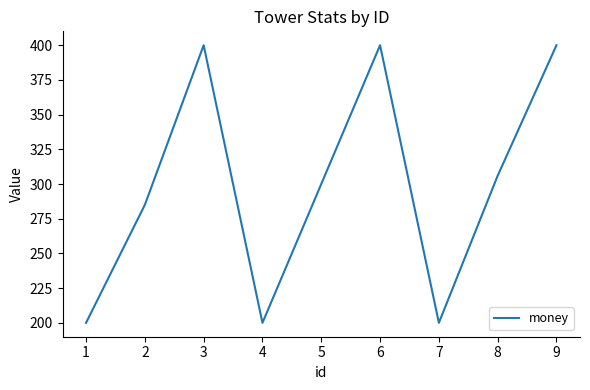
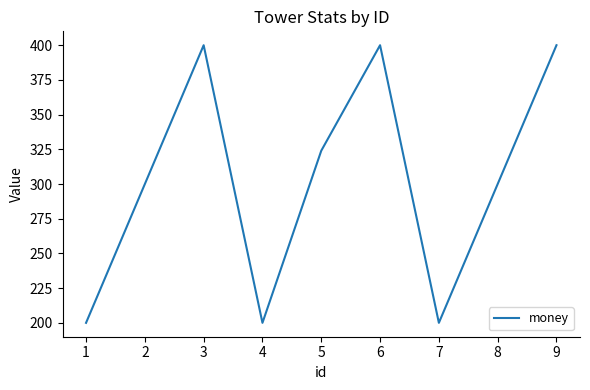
  {
    "1": 200,
-   "2": 285,
+   "2": 300,
    "3": 400,
    "4": 200,
-   "5": 300,
+   "5": 324,
    "6": 400,
    "7": 200,
-   "8": 306,
+   "8": 300,
    "9": 400
  }
